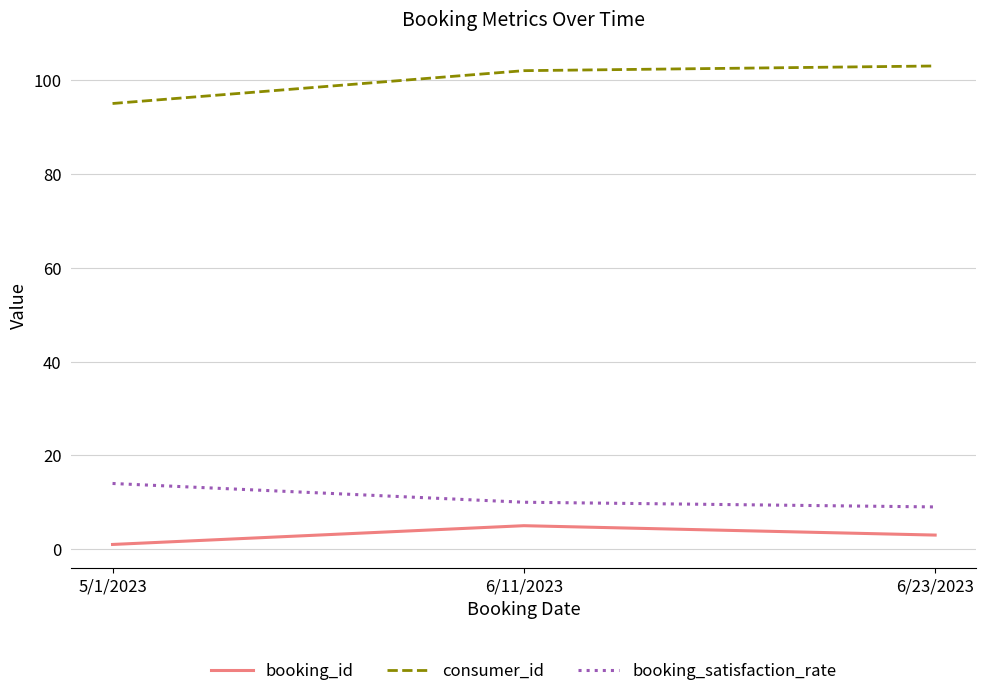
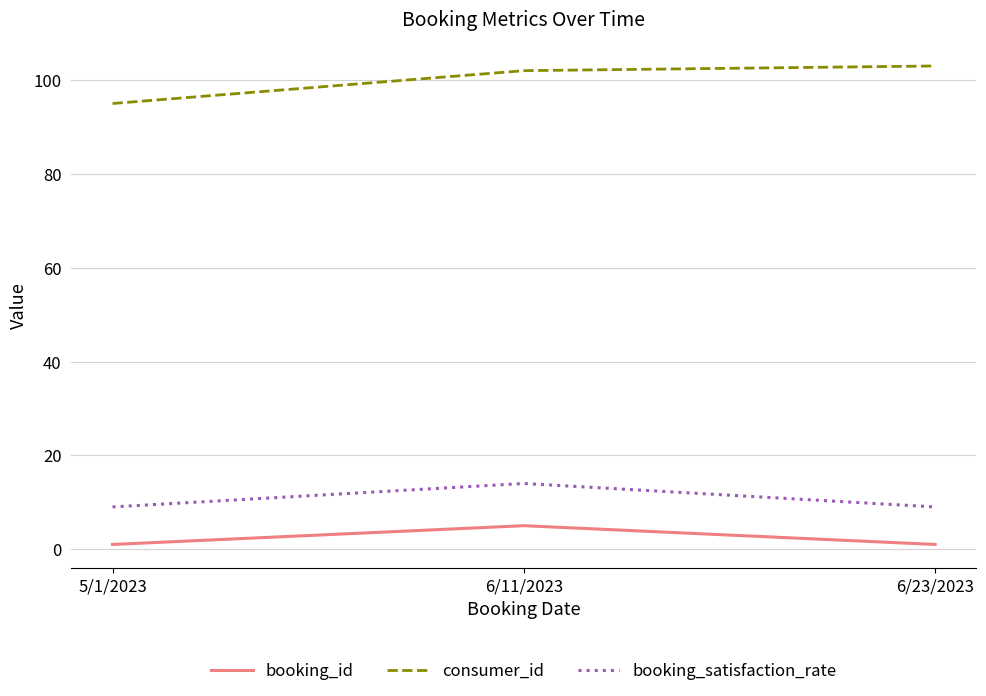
  {
    "booking_id": {
      "5/1/2023": 1,
      "6/11/2023": 5,
-     "6/23/2023": 3
+     "6/23/2023": 1
    },
    "consumer_id": {
      "5/1/2023": 95,
      "6/11/2023": 102,
      "6/23/2023": 103
    },
    "booking_satisfaction_rate": {
-     "5/1/2023": 14,
-     "6/11/2023": 10,
+     "5/1/2023": 9,
+     "6/11/2023": 14,
      "6/23/2023": 9
    }
  }
